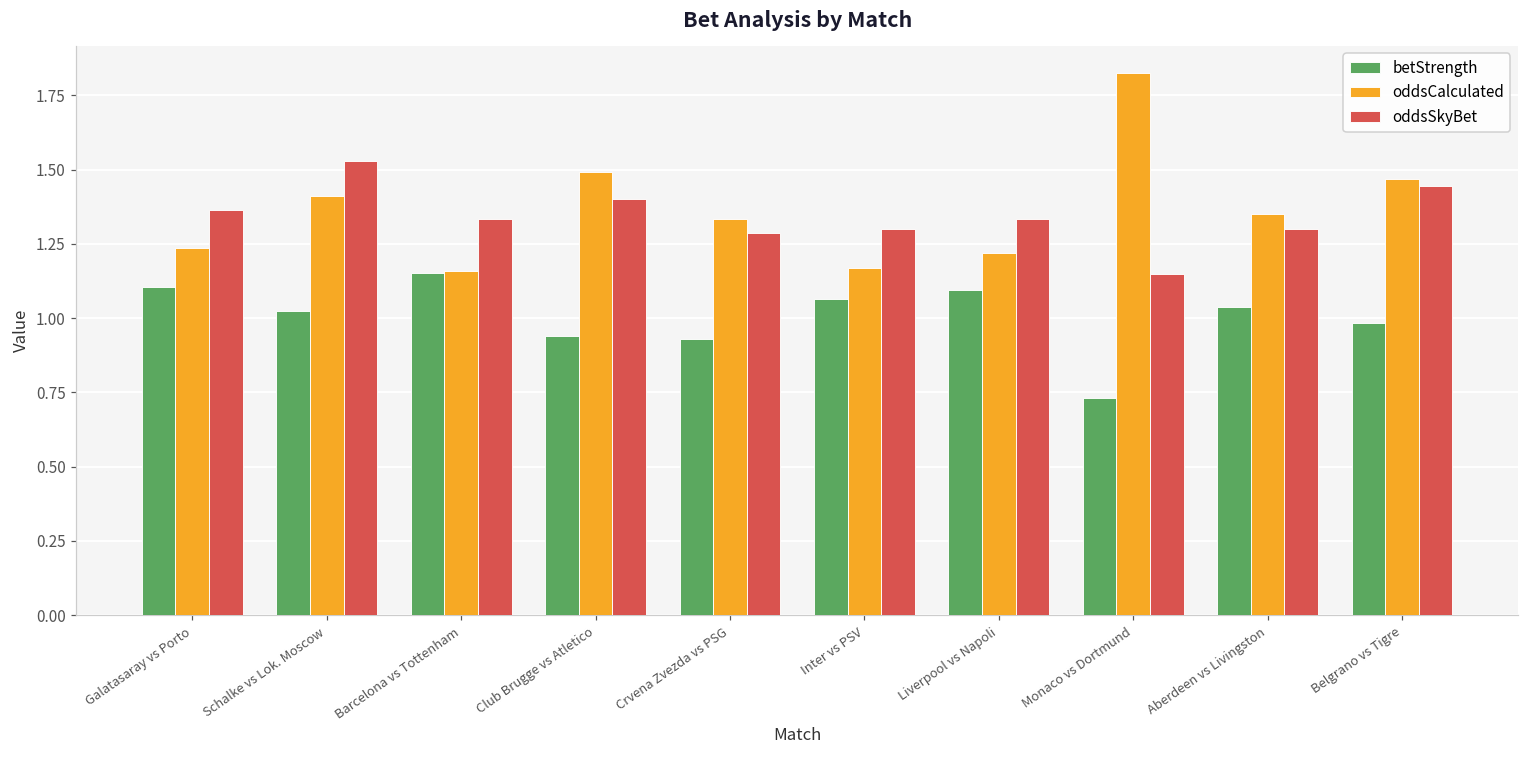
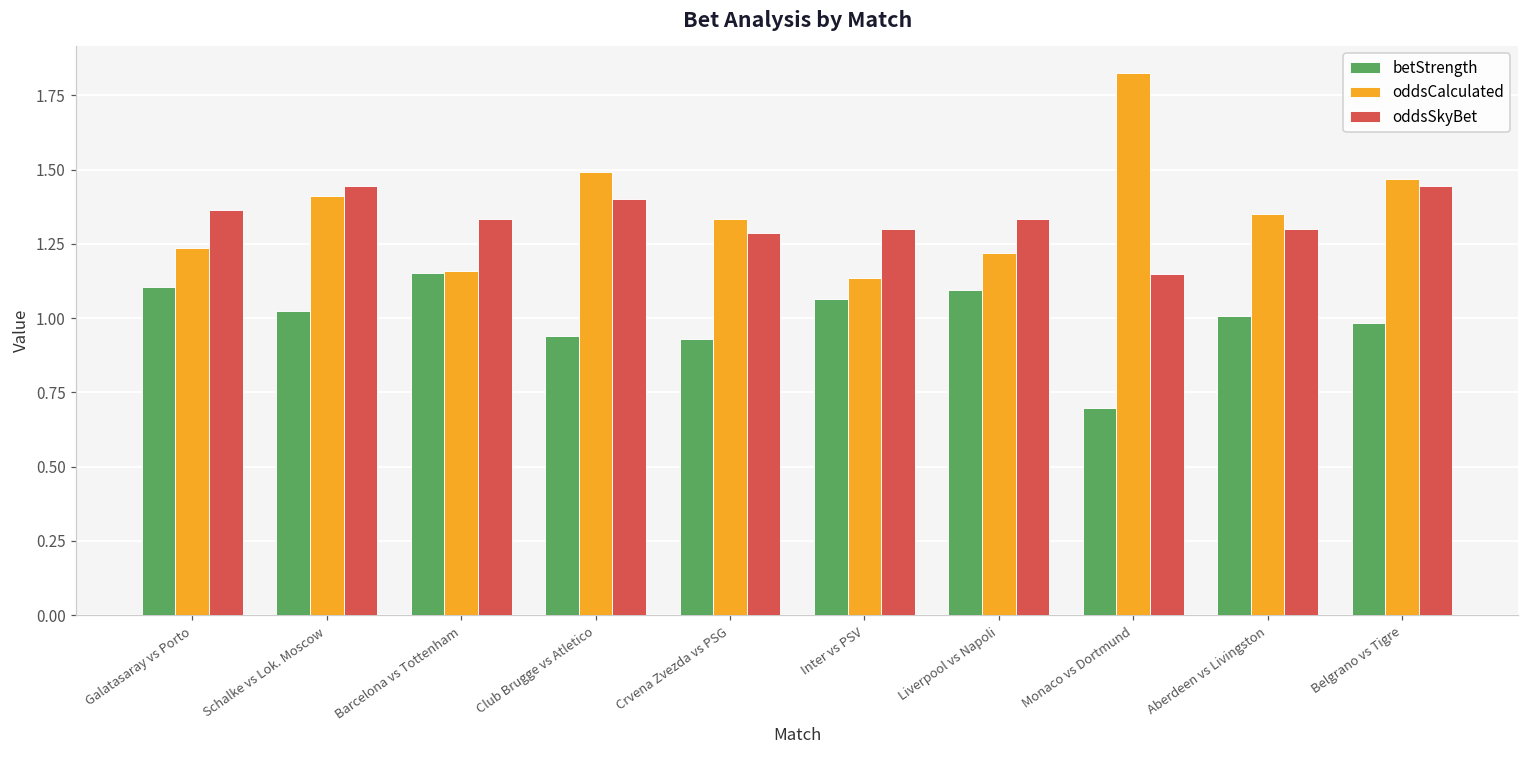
  {
    "betStrength": {
      "Galatasaray vs Porto": 1.10,
      "Schalke vs Lok. Moscow": 1.02,
      "Barcelona vs Tottenham": 1.15,
      "Club Brugge vs Atletico": 0.94,
      "Crvena Zvezda vs PSG": 0.93,
      "Inter vs PSV": 1.07,
      "Liverpool vs Napoli": 1.09,
-     "Monaco vs Dortmund": 0.73,
-     "Aberdeen vs Livingston": 1.04,
+     "Monaco vs Dortmund": 0.70,
+     "Aberdeen vs Livingston": 1.01,
      "Belgrano vs Tigre": 0.98
    },
    "oddsCalculated": {
      "Galatasaray vs Porto": 1.23,
      "Schalke vs Lok. Moscow": 1.41,
      "Barcelona vs Tottenham": 1.16,
      "Club Brugge vs Atletico": 1.49,
      "Crvena Zvezda vs PSG": 1.33,
-     "Inter vs PSV": 1.17,
+     "Inter vs PSV": 1.14,
      "Liverpool vs Napoli": 1.22,
      "Monaco vs Dortmund": 1.83,
      "Aberdeen vs Livingston": 1.35,
      "Belgrano vs Tigre": 1.47
    },
    "oddsSkyBet": {
      "Galatasaray vs Porto": 1.36,
-     "Schalke vs Lok. Moscow": 1.53,
+     "Schalke vs Lok. Moscow": 1.44,
      "Barcelona vs Tottenham": 1.33,
      "Club Brugge vs Atletico": 1.40,
      "Crvena Zvezda vs PSG": 1.29,
      "Inter vs PSV": 1.30,
      "Liverpool vs Napoli": 1.33,
      "Monaco vs Dortmund": 1.15,
      "Aberdeen vs Livingston": 1.30,
      "Belgrano vs Tigre": 1.44
    }
  }
